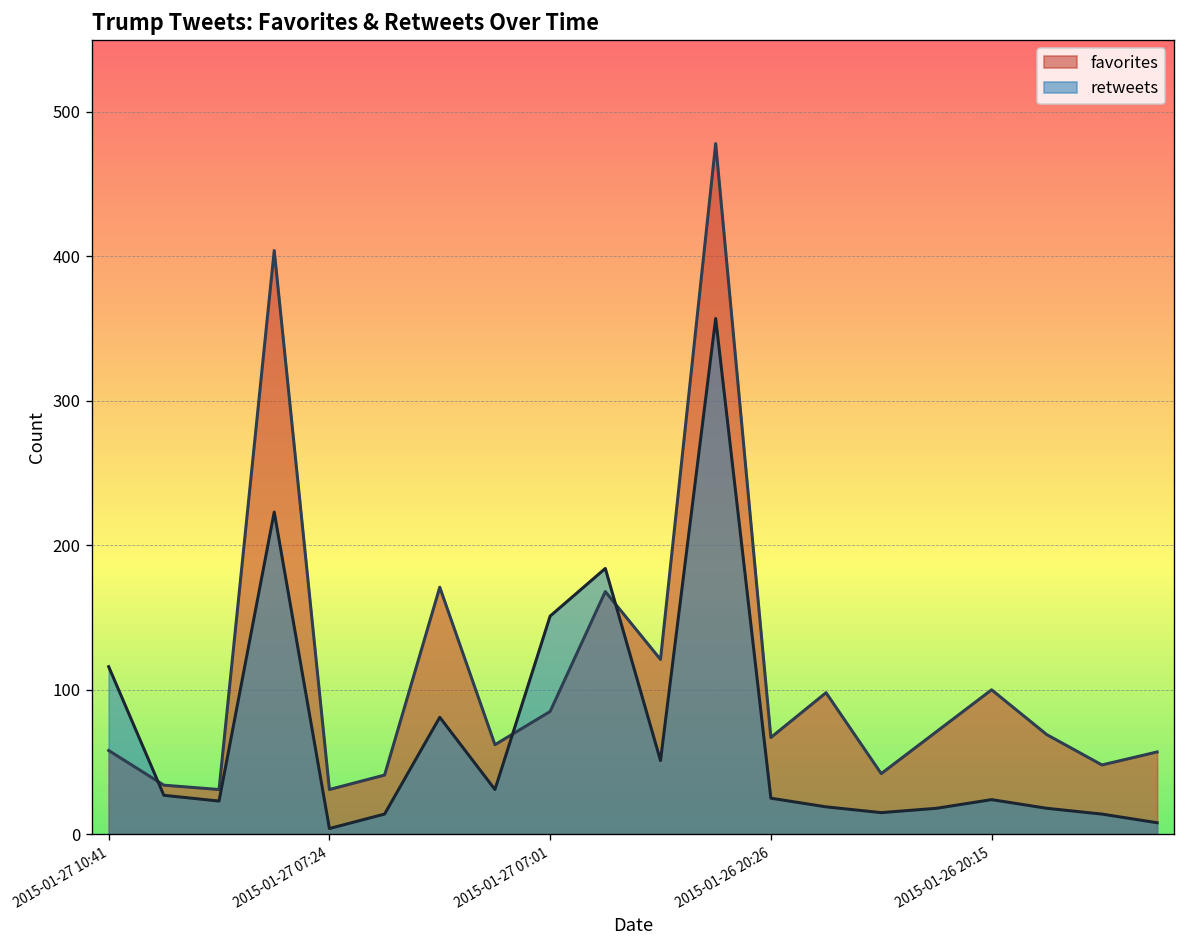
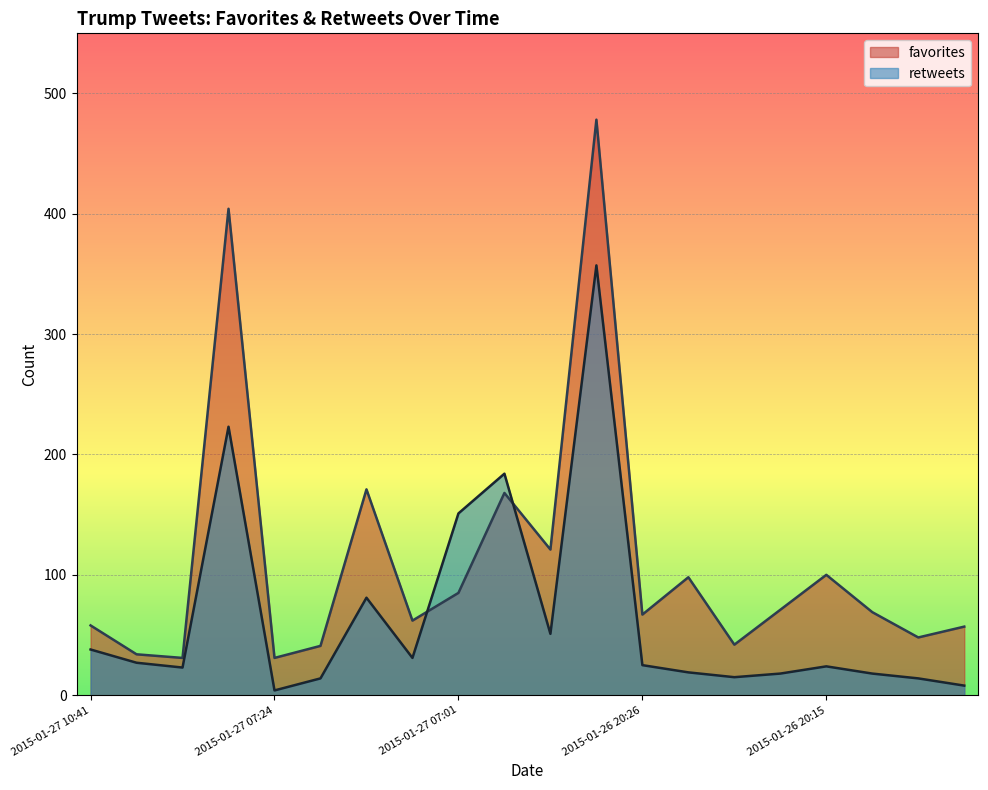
  {
    "favorites": {
      "2015-01-27 10:41": 58,
      "2015-01-27 07:24": 31,
      "2015-01-27 07:01": 85
    },
    "retweets": {
-     "2015-01-27 10:41": 116,
+     "2015-01-27 10:41": 38,
      "2015-01-27 07:24": 4,
      "2015-01-27 07:01": 151
    }
  }
